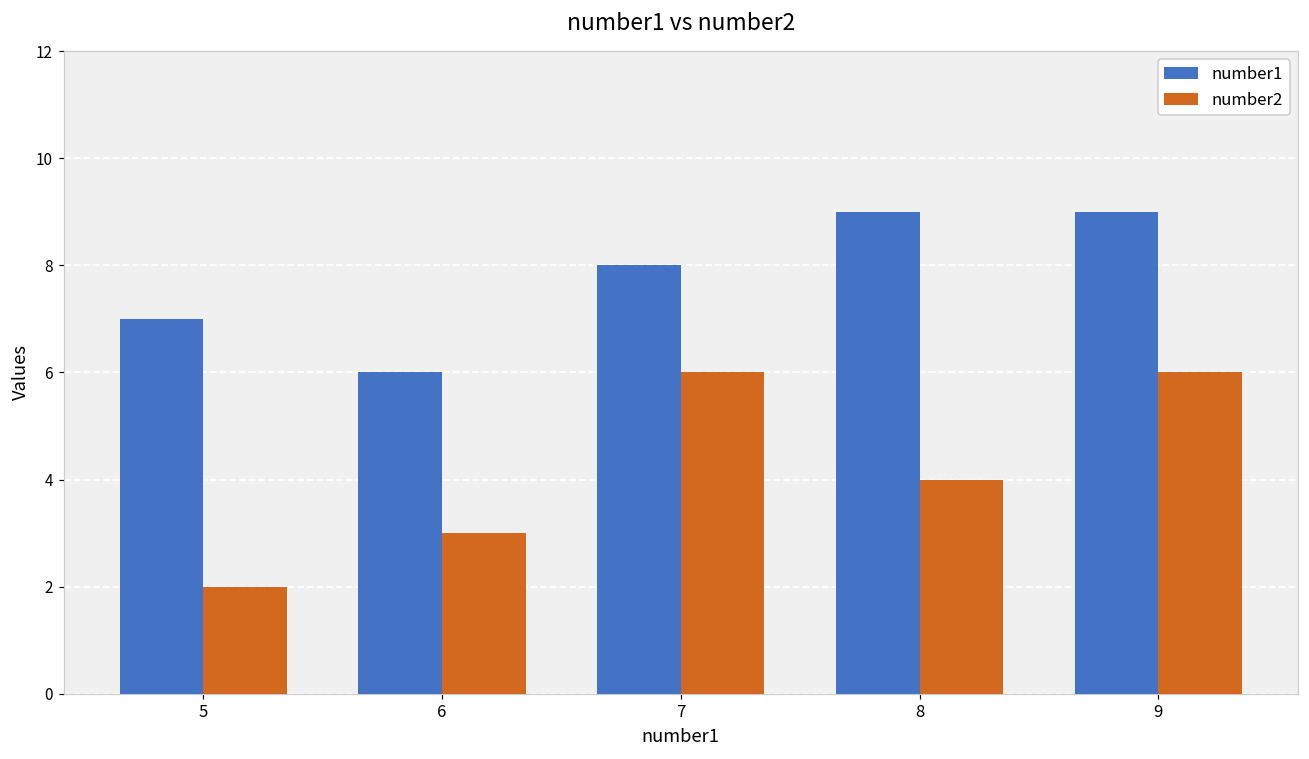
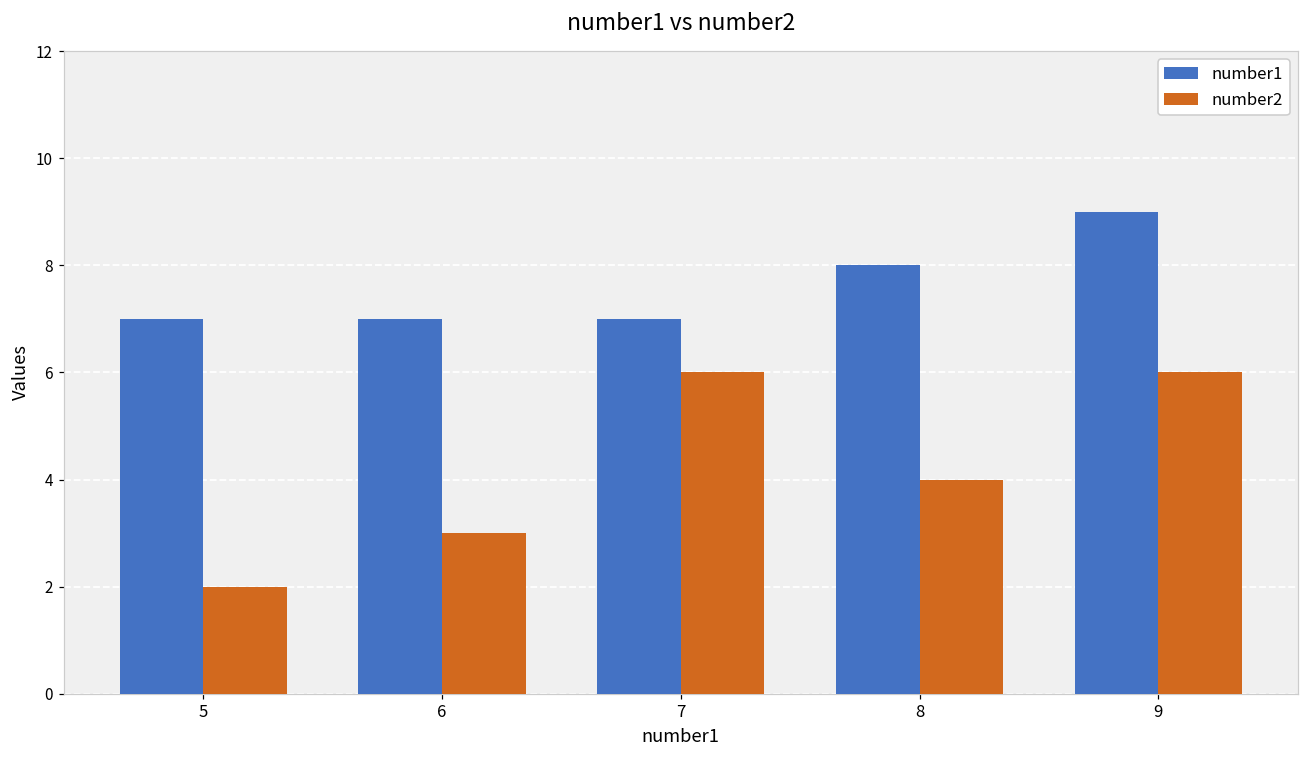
  {
    "number1": {
      "5": 7,
-     "6": 6,
-     "7": 8,
-     "8": 9,
+     "6": 7,
+     "7": 7,
+     "8": 8,
      "9": 9
    },
    "number2": {
      "5": 2,
      "6": 3,
      "7": 6,
      "8": 4,
      "9": 6
    }
  }
